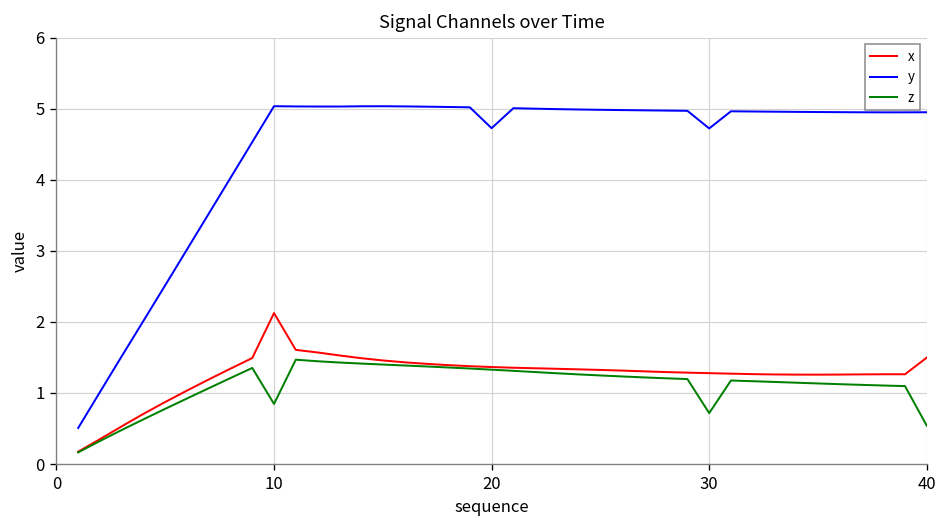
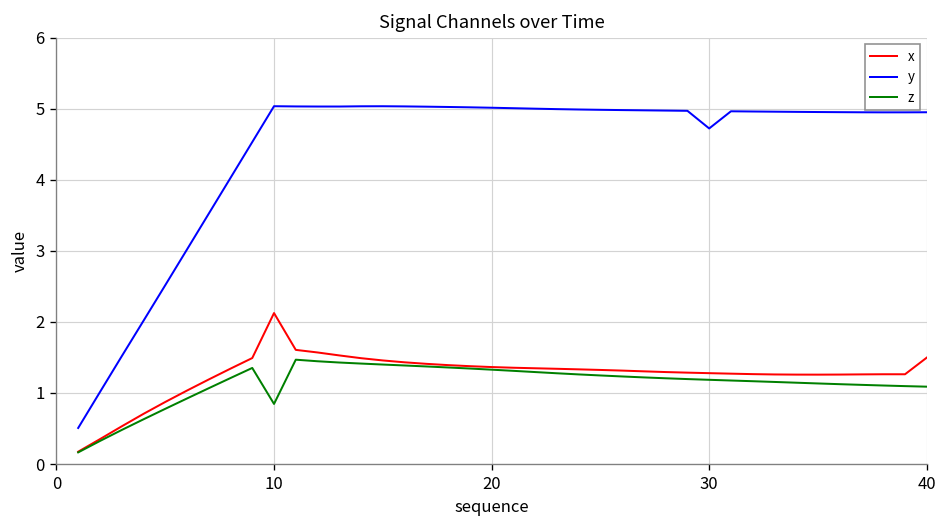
  {
    "x": {
      "10": 2.1,
      "30": 1.3,
      "40": 1.5
    },
    "y": {
      "10": 5.0,
-     "20": 4.7,
+     "20": 5.0,
      "30": 4.7,
      "40": 4.9
    },
    "z": {
      "10": 0.8,
-     "30": 0.7,
-     "40": 0.5
+     "30": 1.2,
+     "40": 1.1
    }
  }
